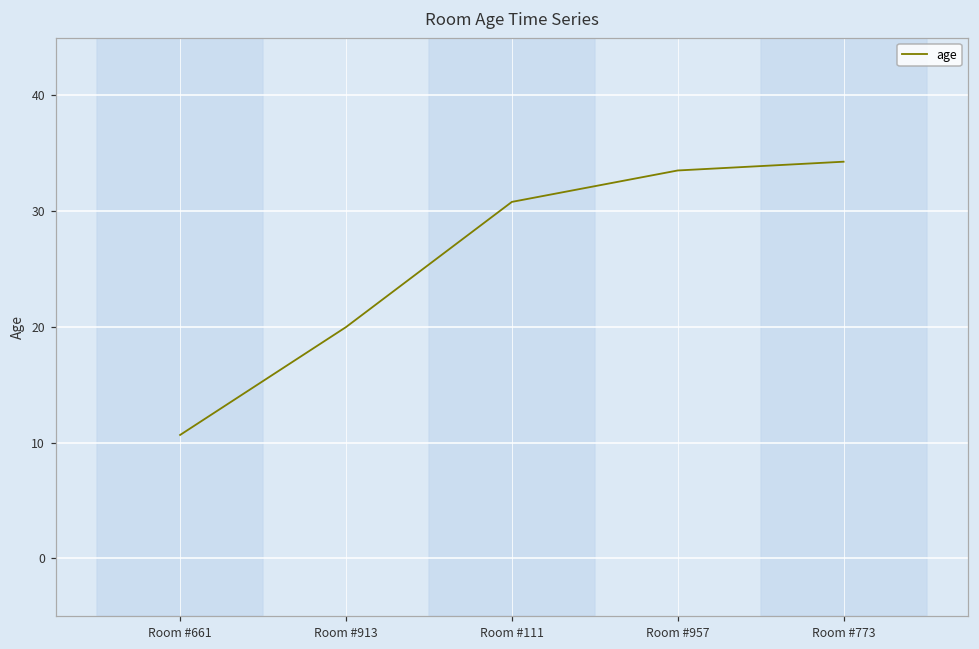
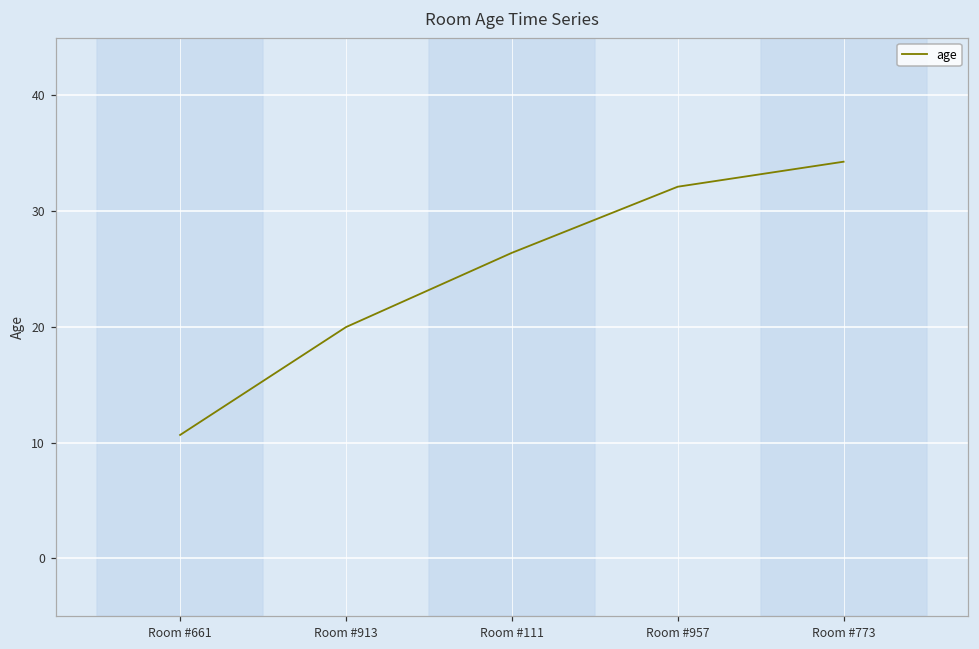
  {
    "Room #661": 10.7,
    "Room #913": 20.0,
-   "Room #111": 30.8,
-   "Room #957": 33.5,
+   "Room #111": 26.4,
+   "Room #957": 32.1,
    "Room #773": 34.3
  }
